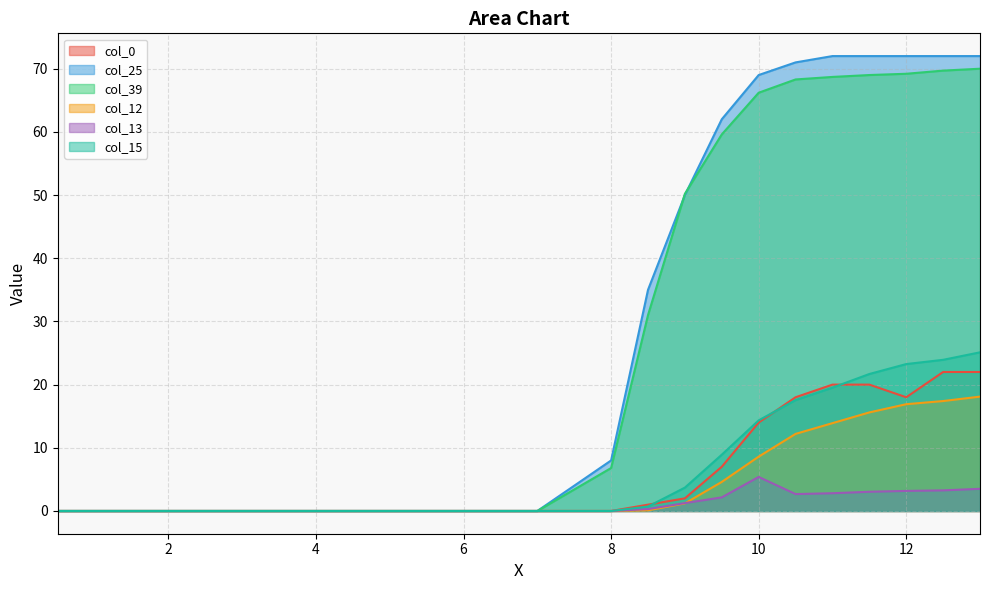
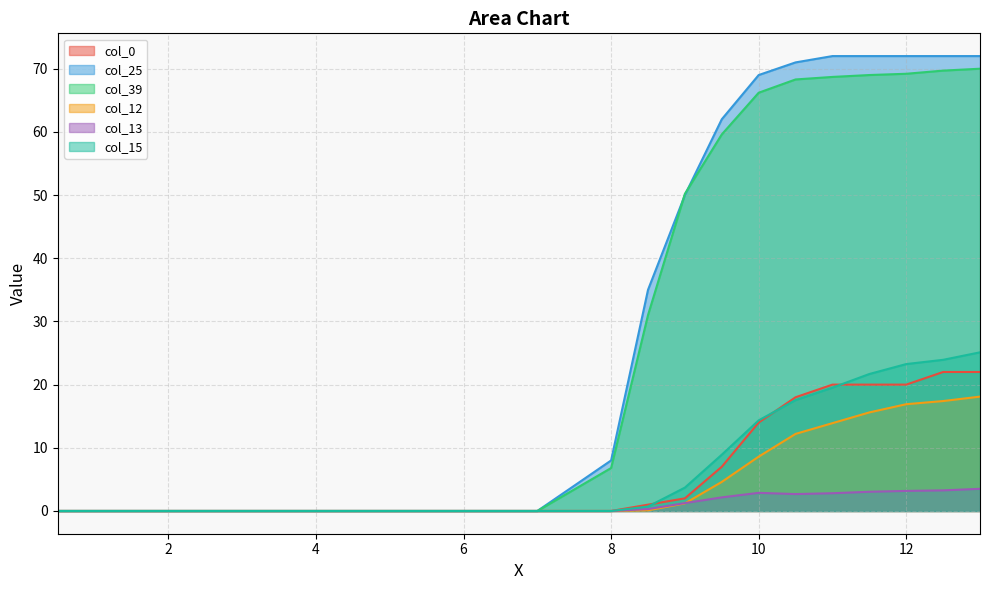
  {
    "col_0": {
-     "12": 18
+     "12": 20
    },
    "col_12": {
      "10": 9,
      "12": 17
    },
    "col_13": {
-     "10": 5,
+     "10": 3,
      "12": 3
    }
  }
